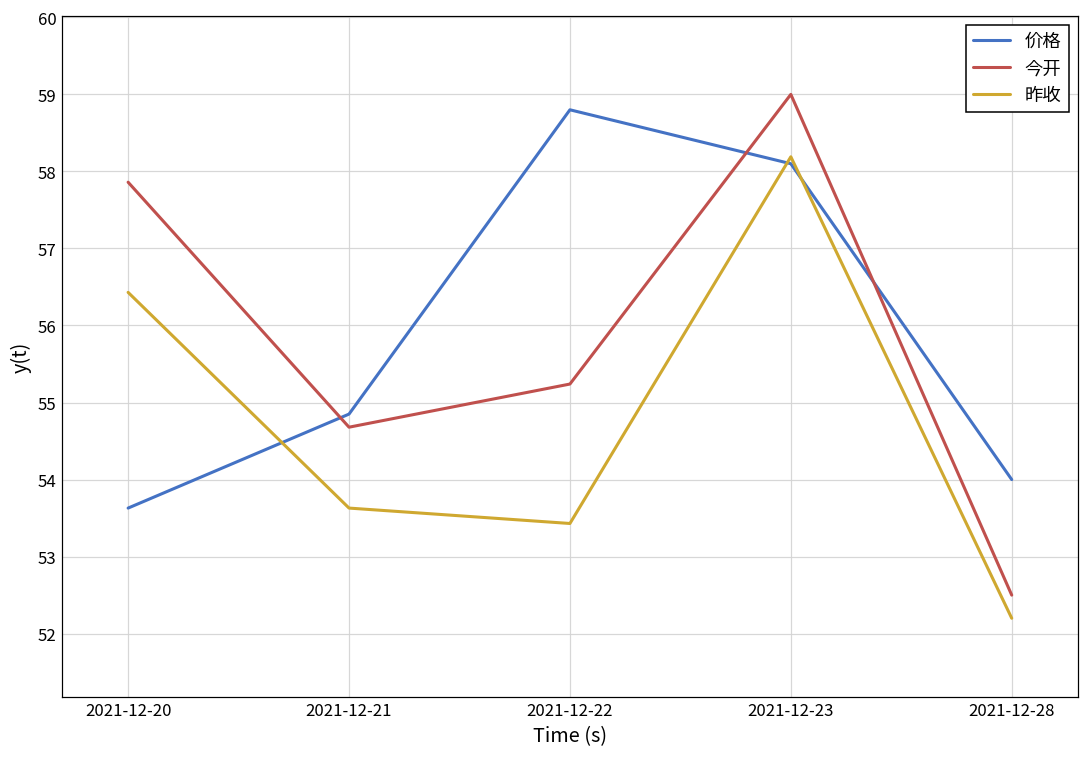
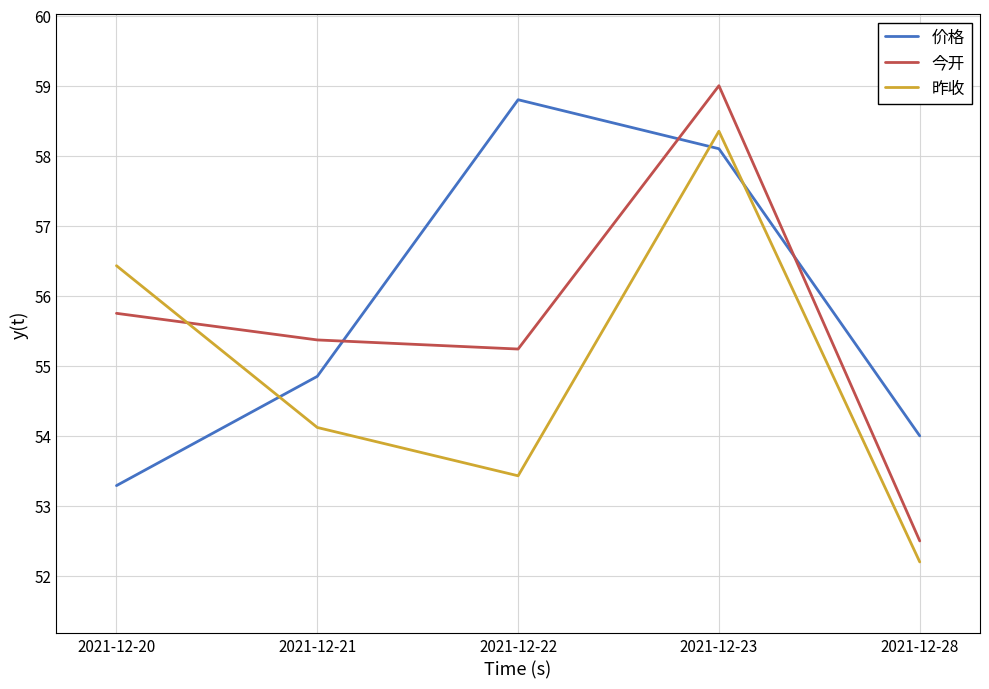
  {
    "价格": {
-     "2021-12-20": 53.6,
+     "2021-12-20": 53.3,
      "2021-12-21": 54.9,
      "2021-12-22": 58.8,
      "2021-12-23": 58.1,
      "2021-12-28": 54.0
    },
    "今开": {
-     "2021-12-20": 57.9,
-     "2021-12-21": 54.7,
+     "2021-12-20": 55.8,
+     "2021-12-21": 55.4,
      "2021-12-22": 55.2,
      "2021-12-23": 59.0,
      "2021-12-28": 52.5
    },
    "昨收": {
      "2021-12-20": 56.4,
-     "2021-12-21": 53.6,
+     "2021-12-21": 54.1,
      "2021-12-22": 53.4,
-     "2021-12-23": 58.2,
+     "2021-12-23": 58.4,
      "2021-12-28": 52.2
    }
  }
